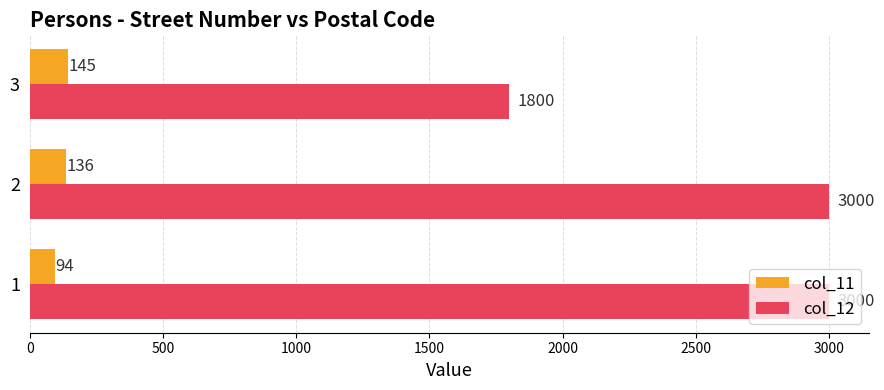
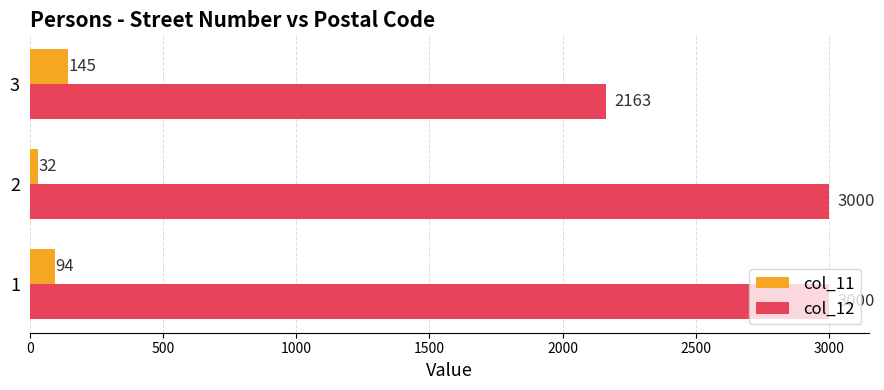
  {
    "col_11": {
      "3": 145,
-     "2": 136,
+     "2": 32,
      "1": 94
    },
    "col_12": {
-     "3": 1800,
+     "3": 2163,
      "2": 3000
    }
  }
